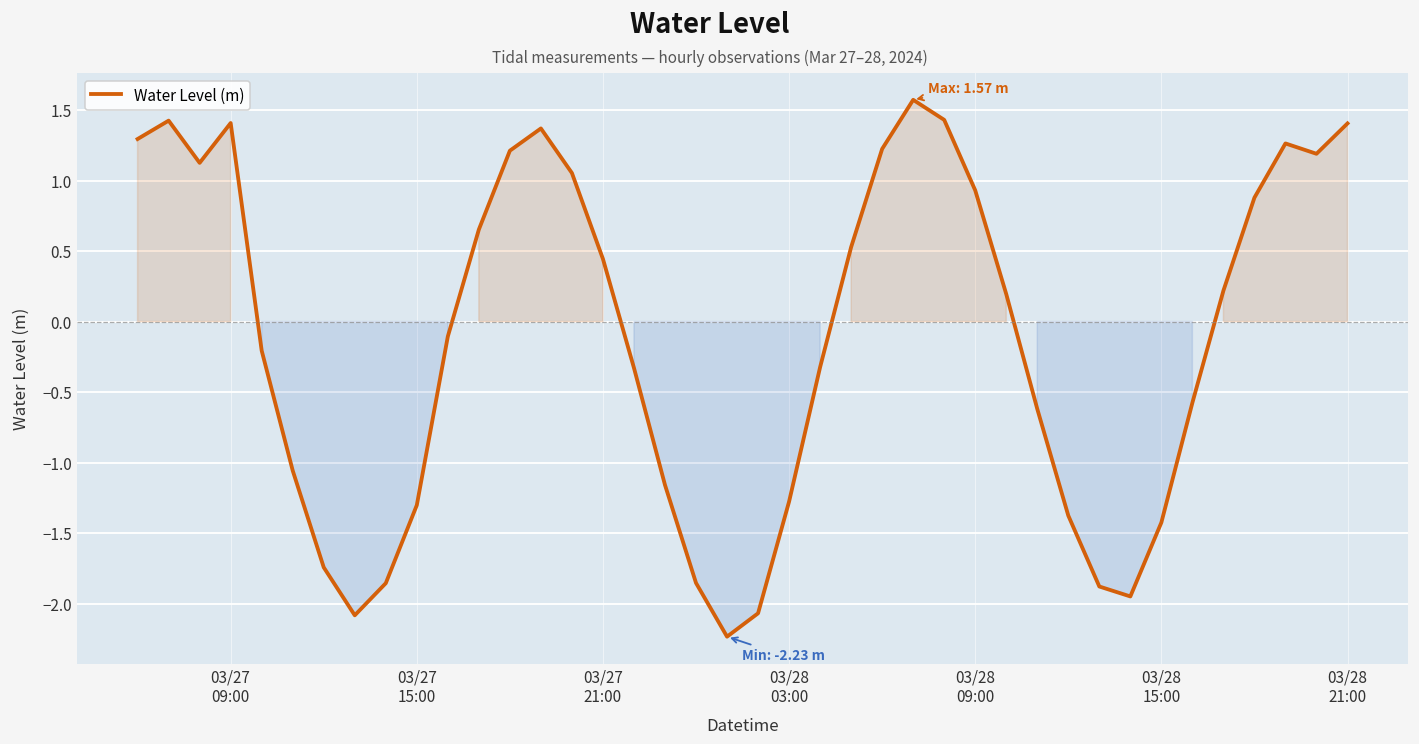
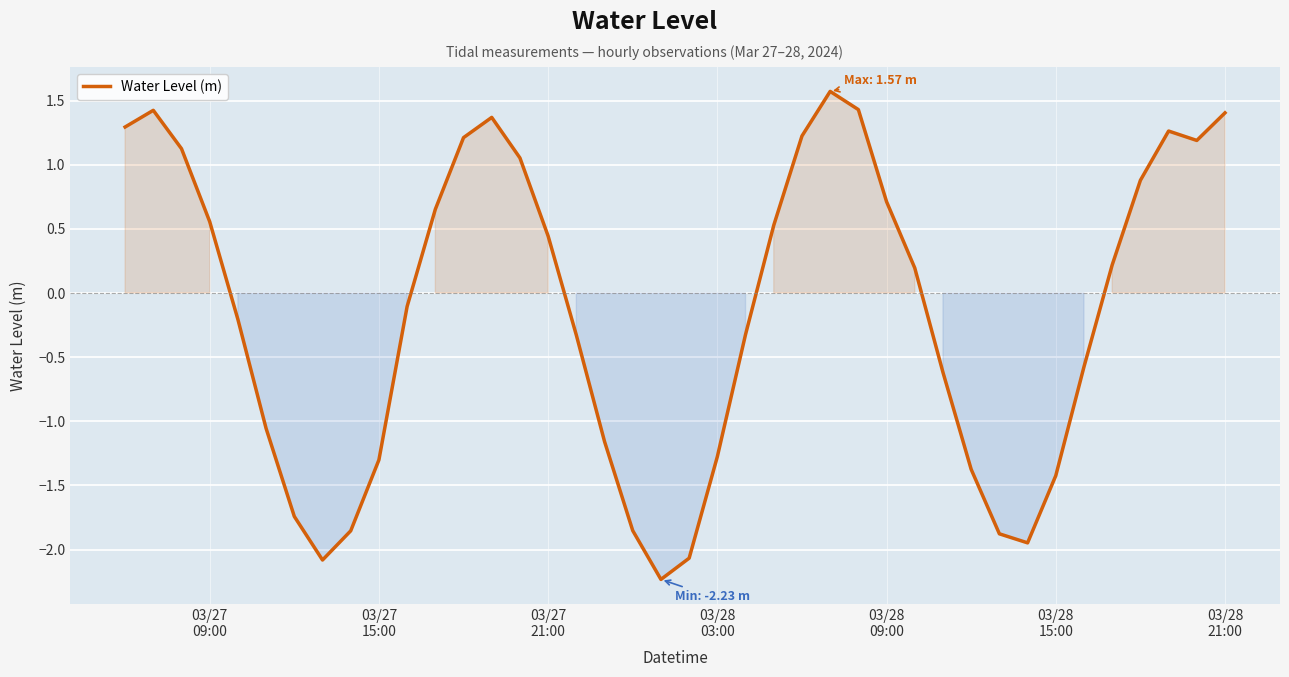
  {
-   "03/27 09:00": 1.41,
+   "03/27 09:00": 0.56,
    "03/27 15:00": -1.30,
    "03/27 21:00": 0.44,
    "03/28 03:00": -1.28,
-   "03/28 09:00": 0.93,
+   "03/28 09:00": 0.71,
    "03/28 15:00": -1.42,
    "03/28 21:00": 1.40
  }
